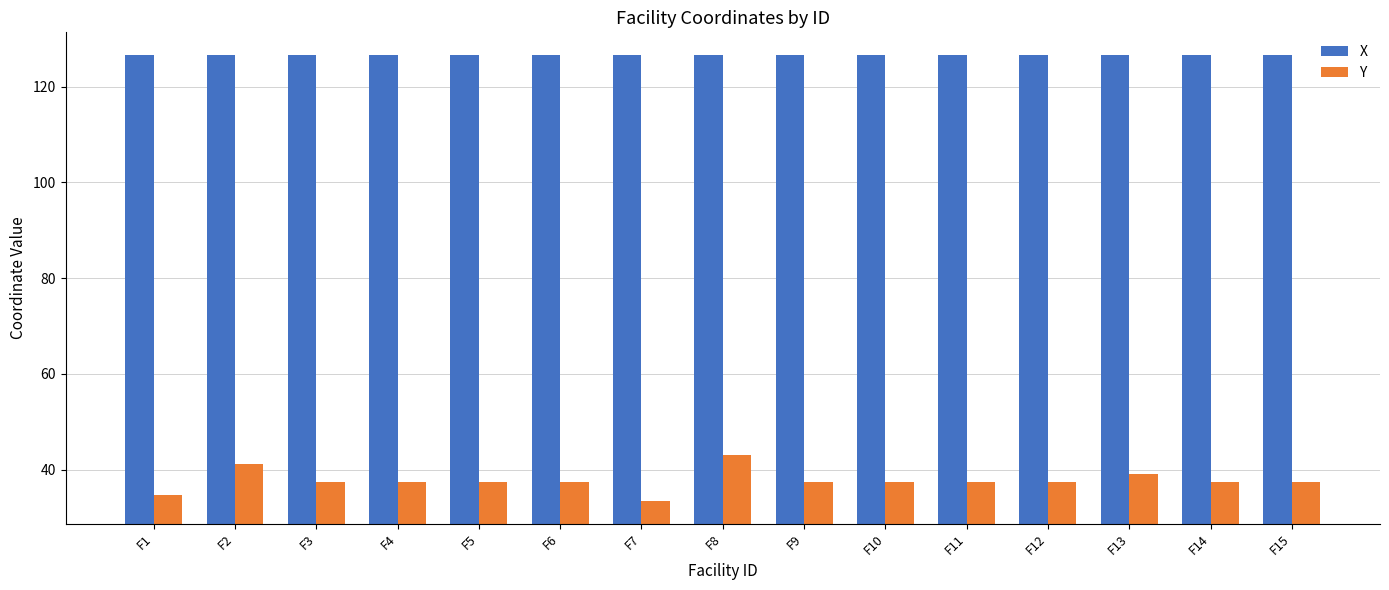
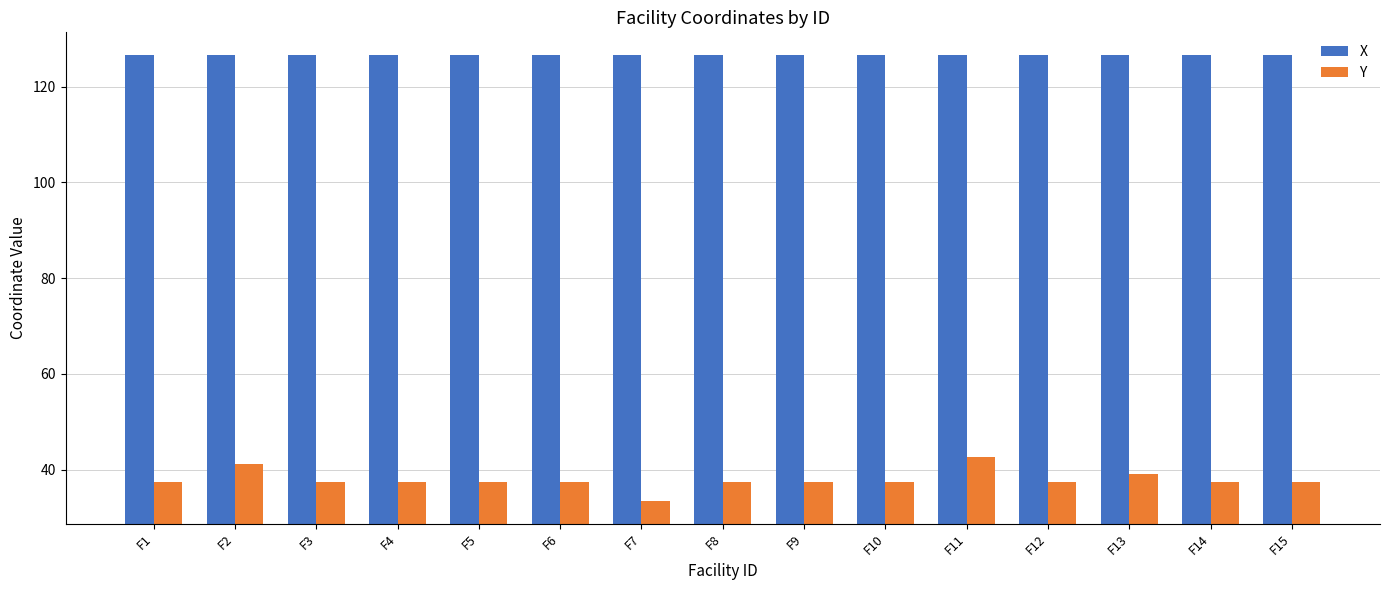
  {
    "X": {
      "F1": 127,
      "F2": 127,
      "F3": 126,
      "F4": 127,
      "F5": 127,
      "F6": 127,
      "F7": 127,
      "F8": 127,
      "F9": 127,
      "F10": 127,
      "F11": 127,
      "F12": 127,
      "F13": 127,
      "F14": 127,
      "F15": 127
    },
    "Y": {
-     "F1": 35,
+     "F1": 37,
      "F2": 41,
      "F3": 37,
      "F4": 37,
      "F5": 37,
      "F6": 37,
      "F7": 33,
-     "F8": 43,
+     "F8": 37,
      "F9": 37,
      "F10": 37,
-     "F11": 37,
+     "F11": 43,
      "F12": 37,
      "F13": 39,
      "F14": 37,
      "F15": 37
    }
  }
